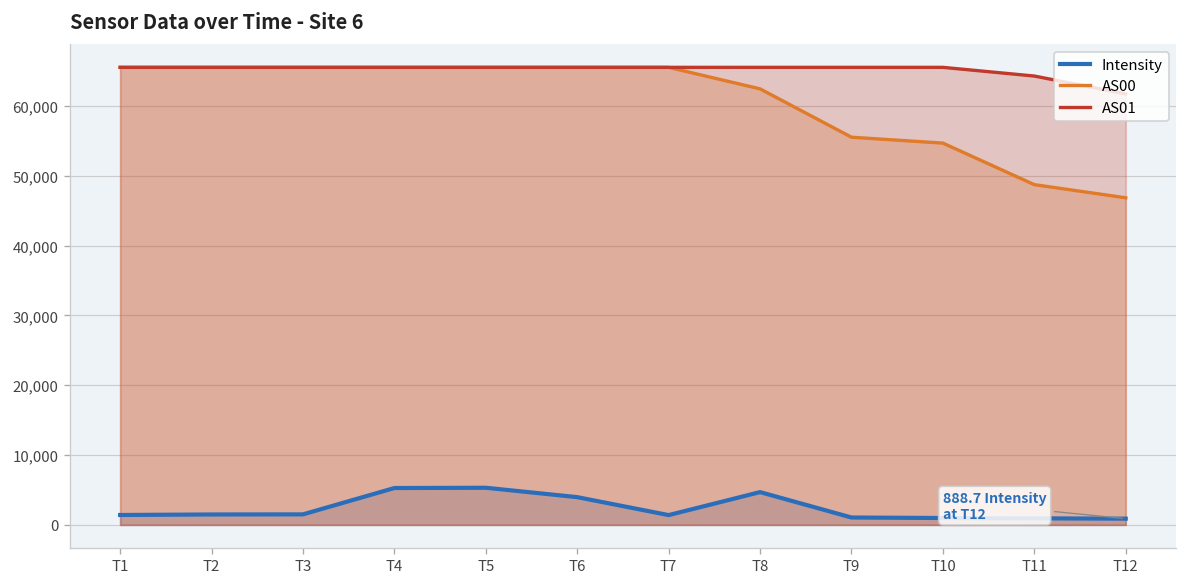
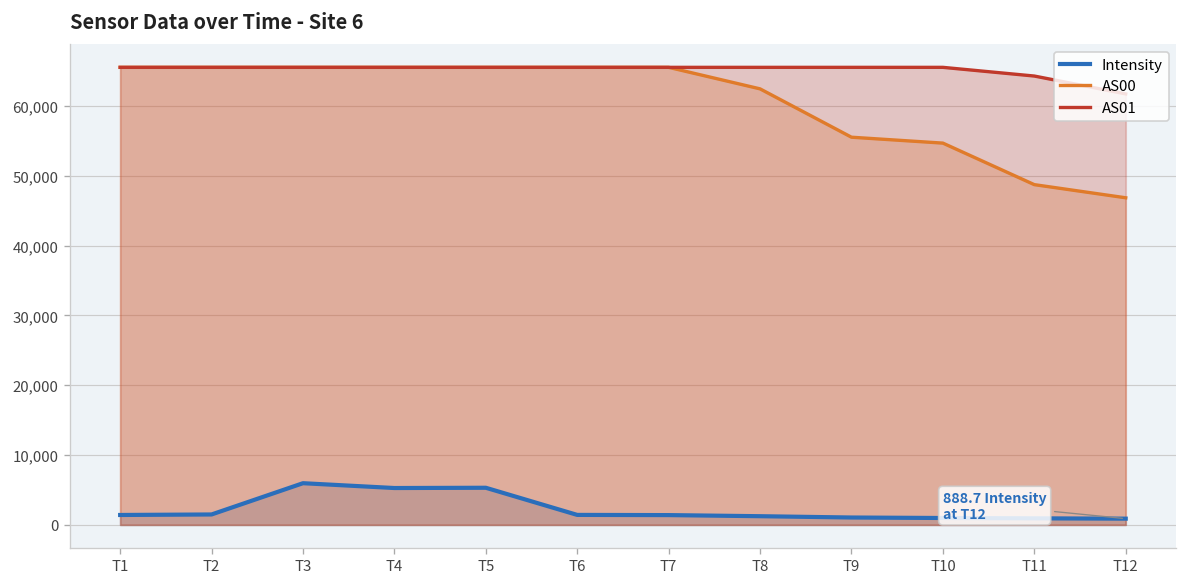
  {
    "Intensity": {
      "T1": "1,000",
      "T2": "1,000",
-     "T3": "2,000",
+     "T3": "6,000",
      "T4": "5,000",
      "T5": "5,000",
-     "T6": "4,000",
+     "T6": "1,000",
      "T7": "1,000",
-     "T8": "5,000",
+     "T8": "1,000",
      "T9": "1,000",
      "T12": "1,000"
    },
    "AS00": {
      "T8": "62,000",
      "T9": "56,000",
      "T10": "55,000",
      "T11": "49,000",
      "T12": "47,000"
    },
    "AS01": {
      "T8": "66,000",
      "T9": "66,000",
      "T10": "66,000",
      "T11": "64,000"
    }
  }
